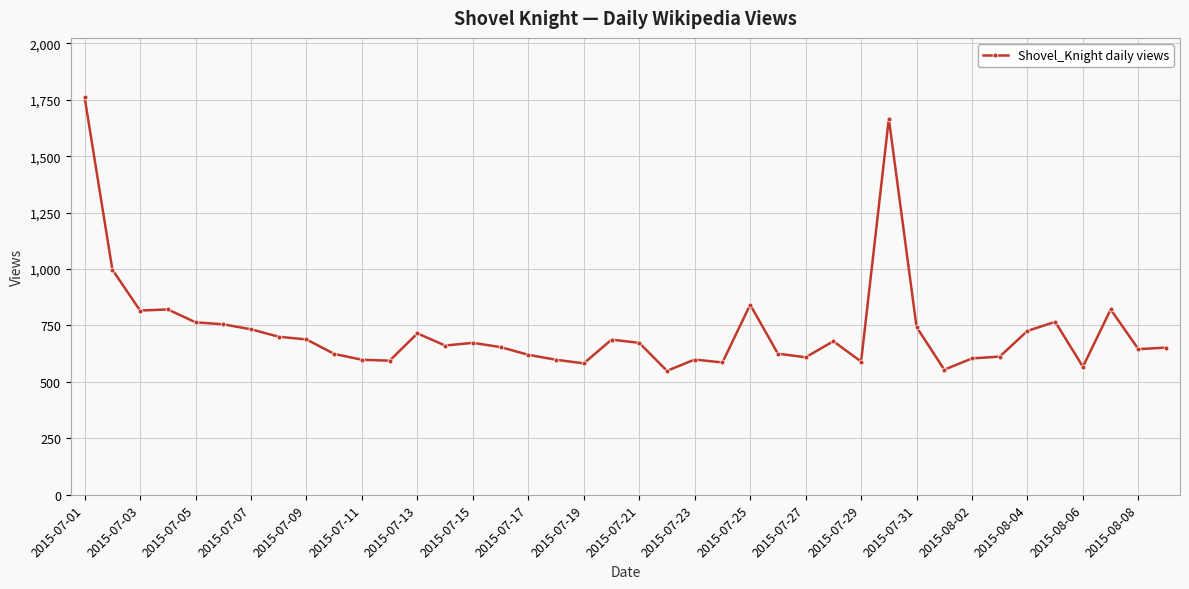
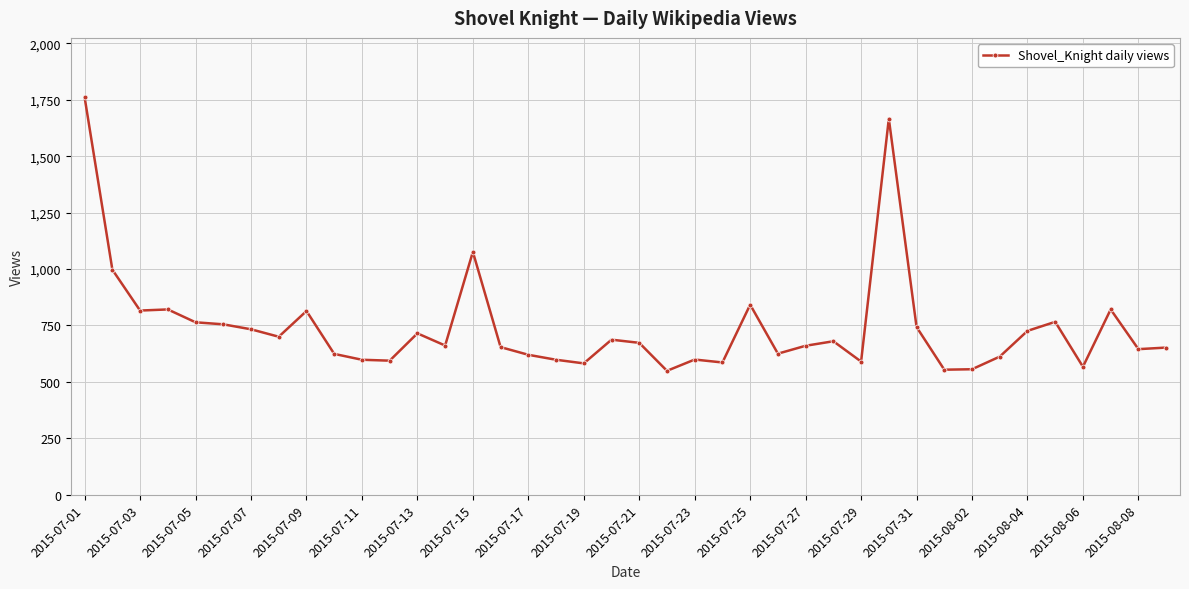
  {
    "2015-07-01": "1,760",
    "2015-07-03": "820",
    "2015-07-05": "760",
    "2015-07-07": "730",
-   "2015-07-09": "690",
+   "2015-07-09": "810",
    "2015-07-11": "600",
    "2015-07-13": "720",
-   "2015-07-15": "670",
+   "2015-07-15": "1,080",
    "2015-07-17": "620",
    "2015-07-19": "580",
    "2015-07-21": "670",
    "2015-07-23": "600",
    "2015-07-25": "840",
-   "2015-07-27": "610",
+   "2015-07-27": "660",
    "2015-07-29": "590",
    "2015-07-31": "740",
-   "2015-08-02": "600",
+   "2015-08-02": "560",
    "2015-08-04": "730",
    "2015-08-06": "570",
    "2015-08-08": "650"
  }
